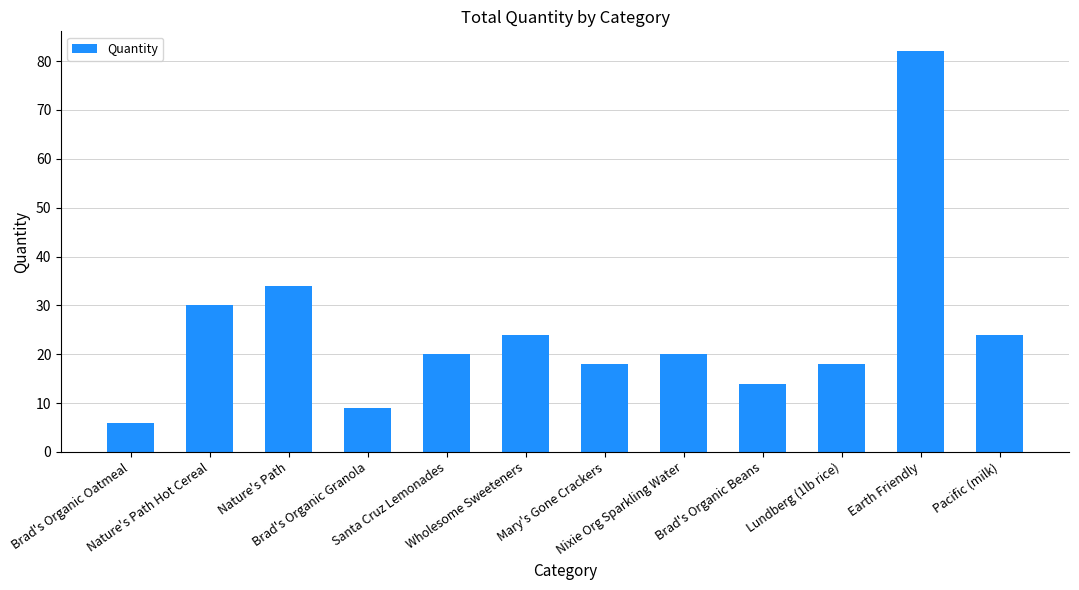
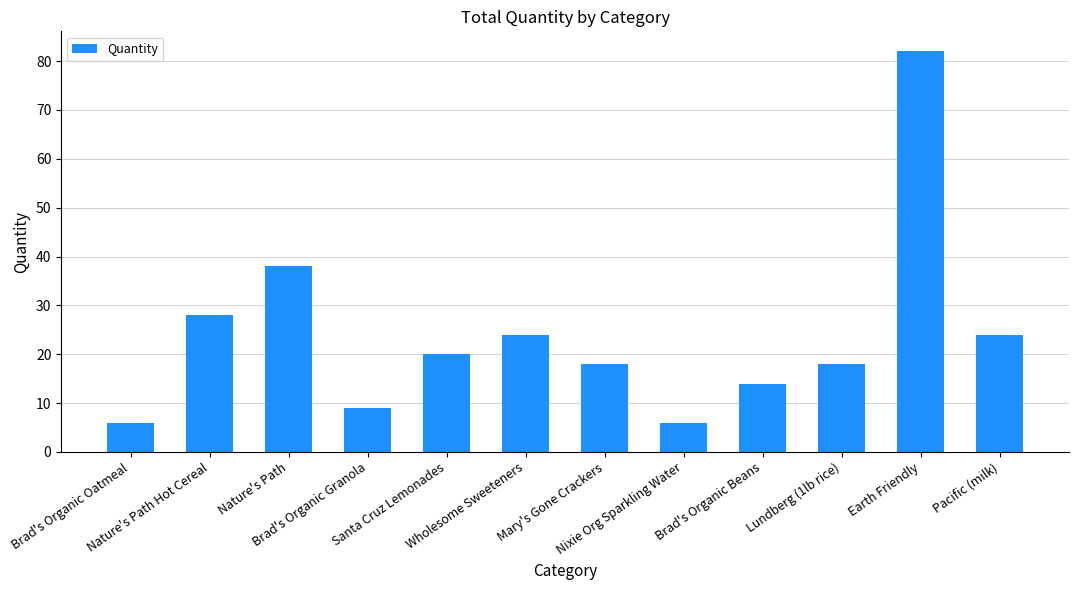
  {
    "Brad's Organic Oatmeal": 6,
-   "Nature's Path Hot Cereal": 30,
-   "Nature's Path": 34,
+   "Nature's Path Hot Cereal": 28,
+   "Nature's Path": 38,
    "Brad's Organic Granola": 9,
    "Santa Cruz Lemonades": 20,
    "Wholesome Sweeteners": 24,
    "Mary's Gone Crackers": 18,
-   "Nixie Org Sparkling Water": 20,
+   "Nixie Org Sparkling Water": 6,
    "Brad's Organic Beans": 14,
    "Lundberg (1lb rice)": 18,
    "Earth Friendly": 82,
    "Pacific (milk)": 24
  }
